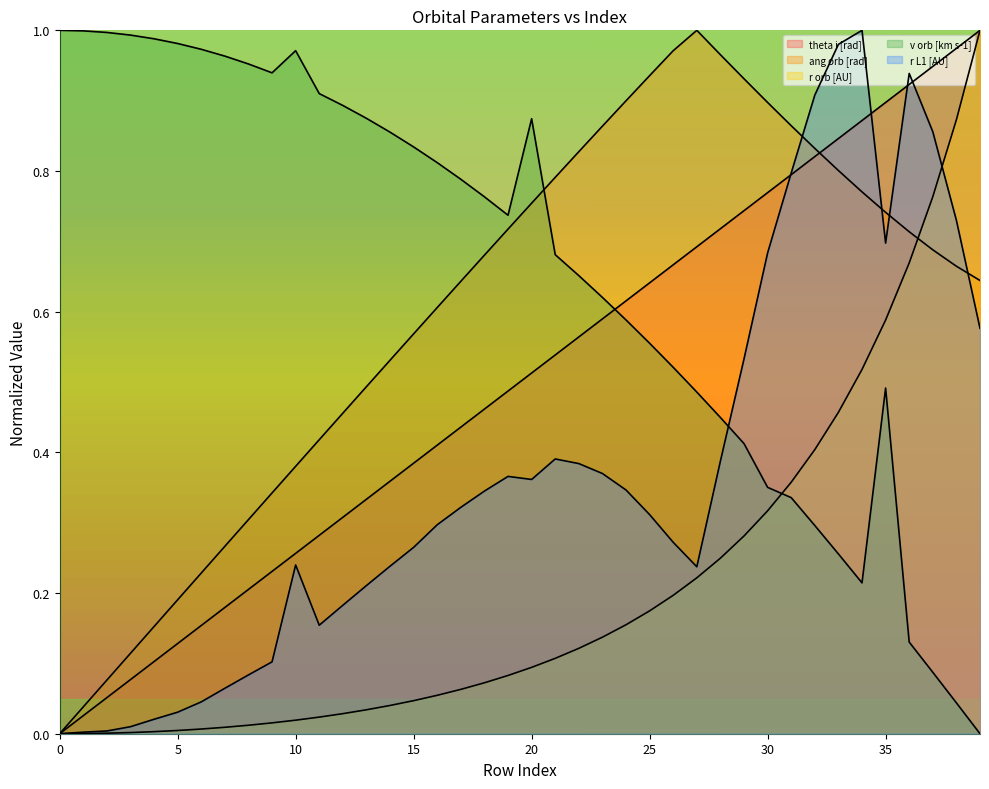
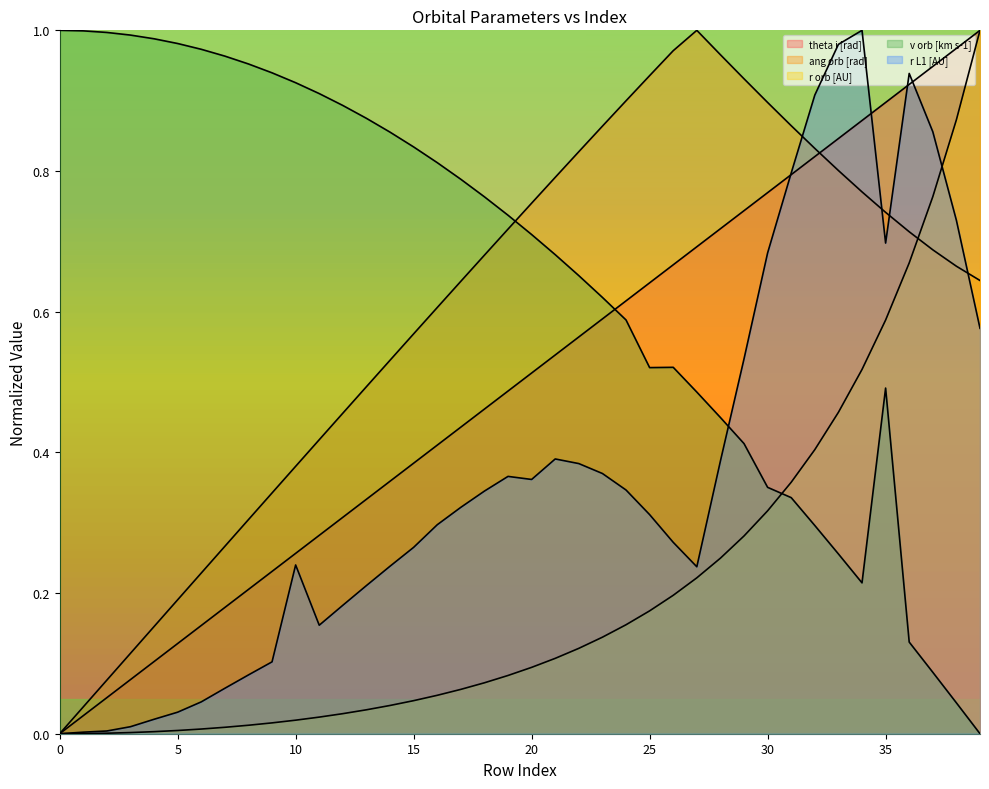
  {
    "v orb [km s-1]": {
      "0": 1.00,
      "5": 0.98,
-     "10": 0.97,
+     "10": 0.93,
      "15": 0.83,
-     "20": 0.87,
-     "25": 0.56,
+     "20": 0.71,
+     "25": 0.52,
      "30": 0.35,
      "35": 0.49
    },
    "r L1 [AU]": {
      "10": 0.24,
      "15": 0.26,
      "20": 0.36,
      "25": 0.31,
      "30": 0.68,
      "35": 0.70
    }
  }
